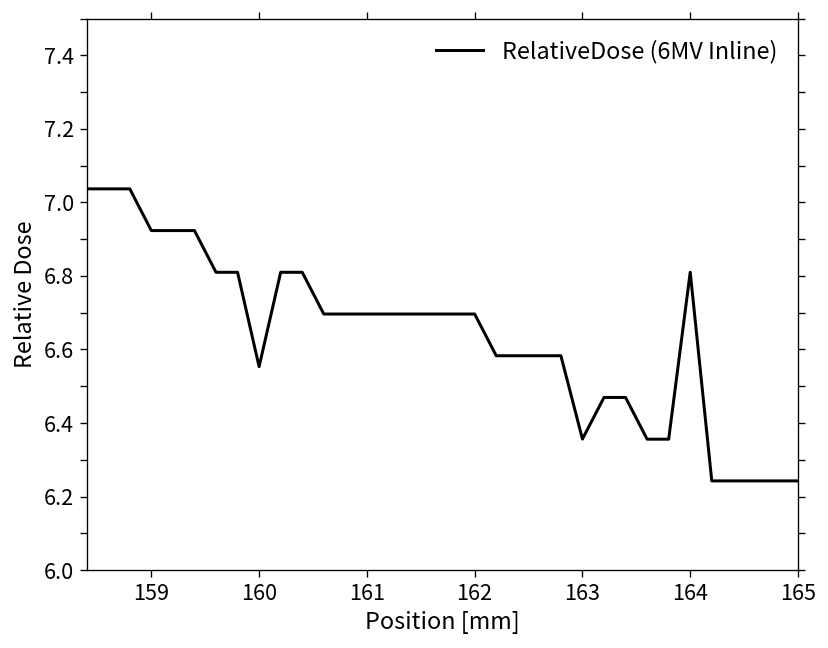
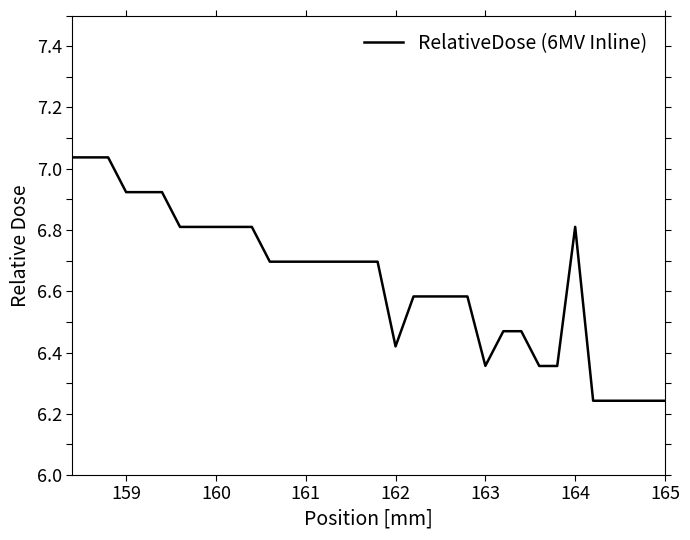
  {
    "159": 6.92,
-   "160": 6.55,
+   "160": 6.81,
    "161": 6.70,
-   "162": 6.70,
+   "162": 6.42,
    "163": 6.36,
    "164": 6.81,
    "165": 6.24
  }
